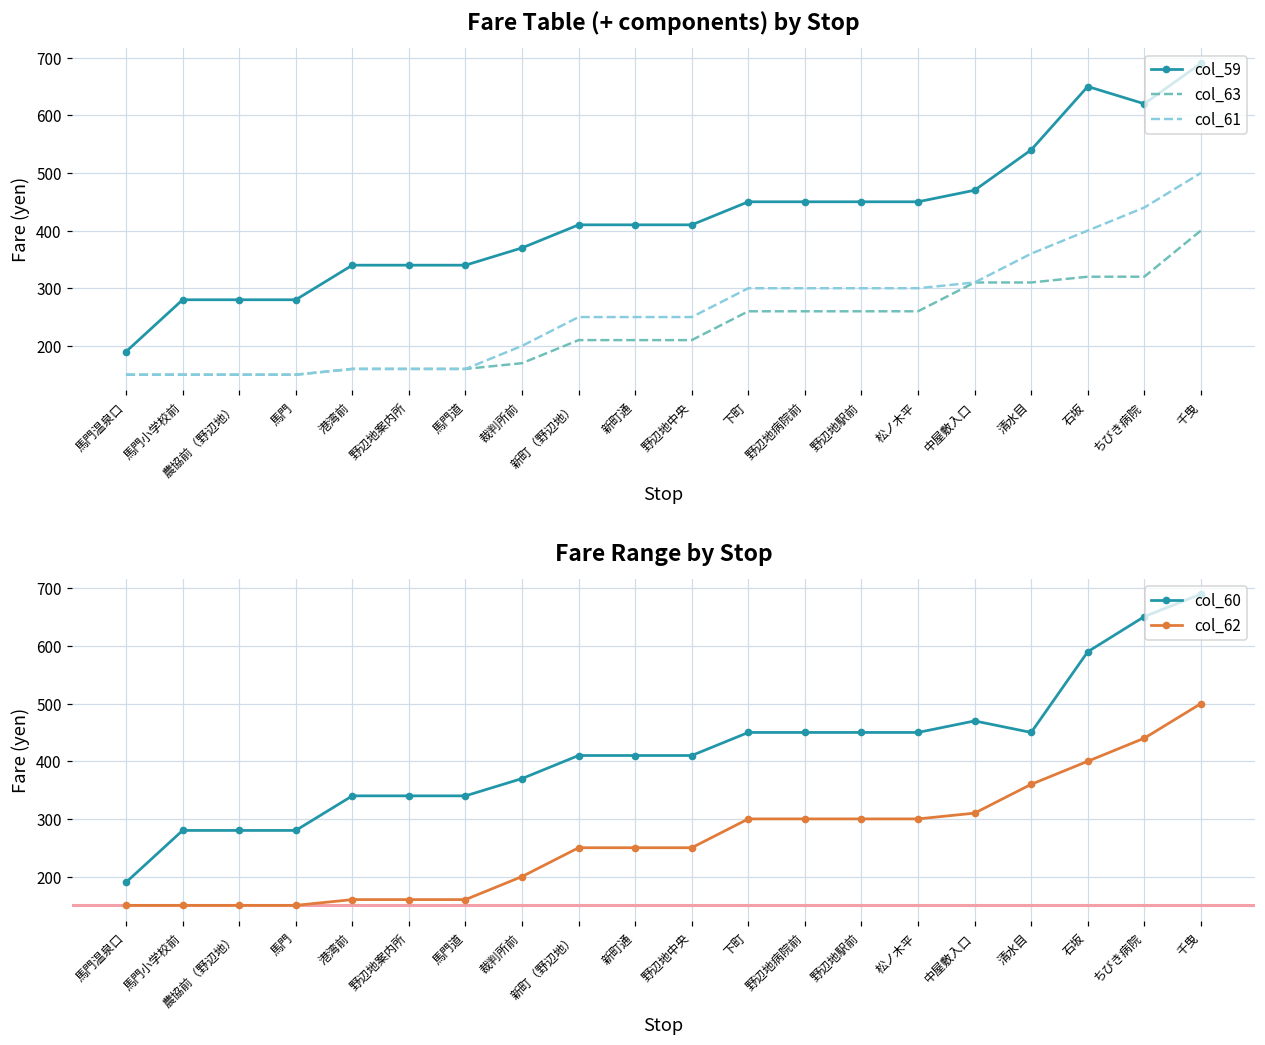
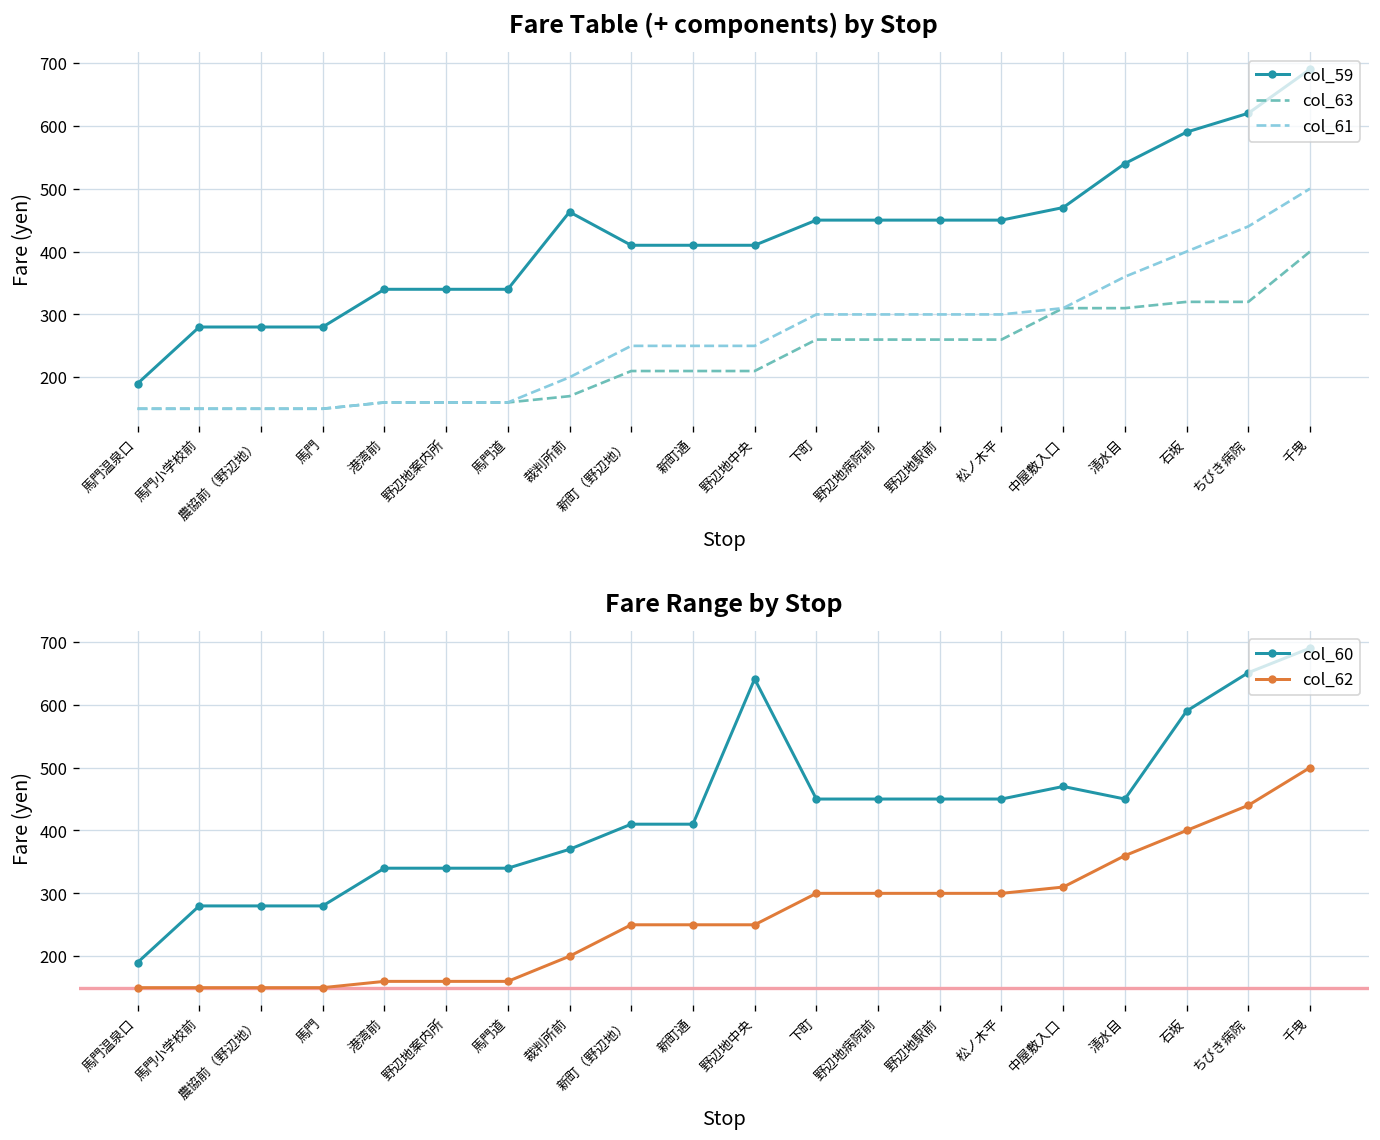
  {
    "Fare Table (+ components) by Stop": {
      "col_59": {
        "馬門温泉口": 190,
        "馬門小学校前": 280,
        "農協前（野辺地）": 280,
        "馬門": 280,
        "港湾前": 340,
        "野辺地案内所": 340,
        "馬門道": 340,
-       "裁判所前": 370,
+       "裁判所前": 460,
        "新町（野辺地）": 410,
        "新町通": 410,
        "野辺地中央": 410,
        "下町": 450,
        "野辺地病院前": 450,
        "野辺地駅前": 450,
        "松ノ木平": 450,
        "中屋敷入口": 470,
        "清水目": 540,
-       "石坂": 650,
+       "石坂": 590,
        "ちびき病院": 620
      }
    },
    "Fare Range by Stop": {
      "col_60": {
        "馬門温泉口": 190,
        "馬門小学校前": 280,
        "農協前（野辺地）": 280,
        "馬門": 280,
        "港湾前": 340,
        "野辺地案内所": 340,
        "馬門道": 340,
        "裁判所前": 370,
        "新町（野辺地）": 410,
        "新町通": 410,
-       "野辺地中央": 410,
+       "野辺地中央": 640,
        "下町": 450,
        "野辺地病院前": 450,
        "野辺地駅前": 450,
        "松ノ木平": 450,
        "中屋敷入口": 470,
        "清水目": 450,
        "石坂": 590,
        "ちびき病院": 650
      },
      "col_62": {
        "馬門温泉口": 150,
        "馬門小学校前": 150,
        "農協前（野辺地）": 150,
        "馬門": 150,
        "港湾前": 160,
        "野辺地案内所": 160,
        "馬門道": 160,
        "裁判所前": 200,
        "新町（野辺地）": 250,
        "新町通": 250,
        "野辺地中央": 250,
        "下町": 300,
        "野辺地病院前": 300,
        "野辺地駅前": 300,
        "松ノ木平": 300,
        "中屋敷入口": 310,
        "清水目": 360,
        "石坂": 400,
        "ちびき病院": 440,
        "千曳": 500
      }
    }
  }
